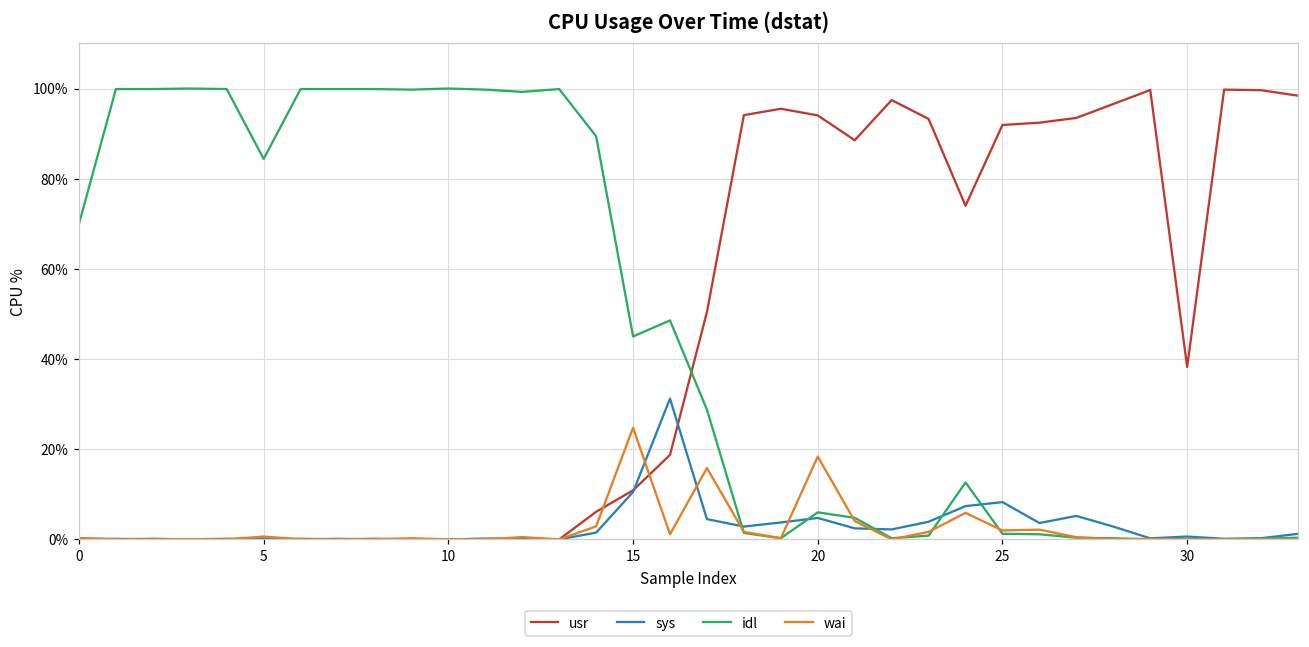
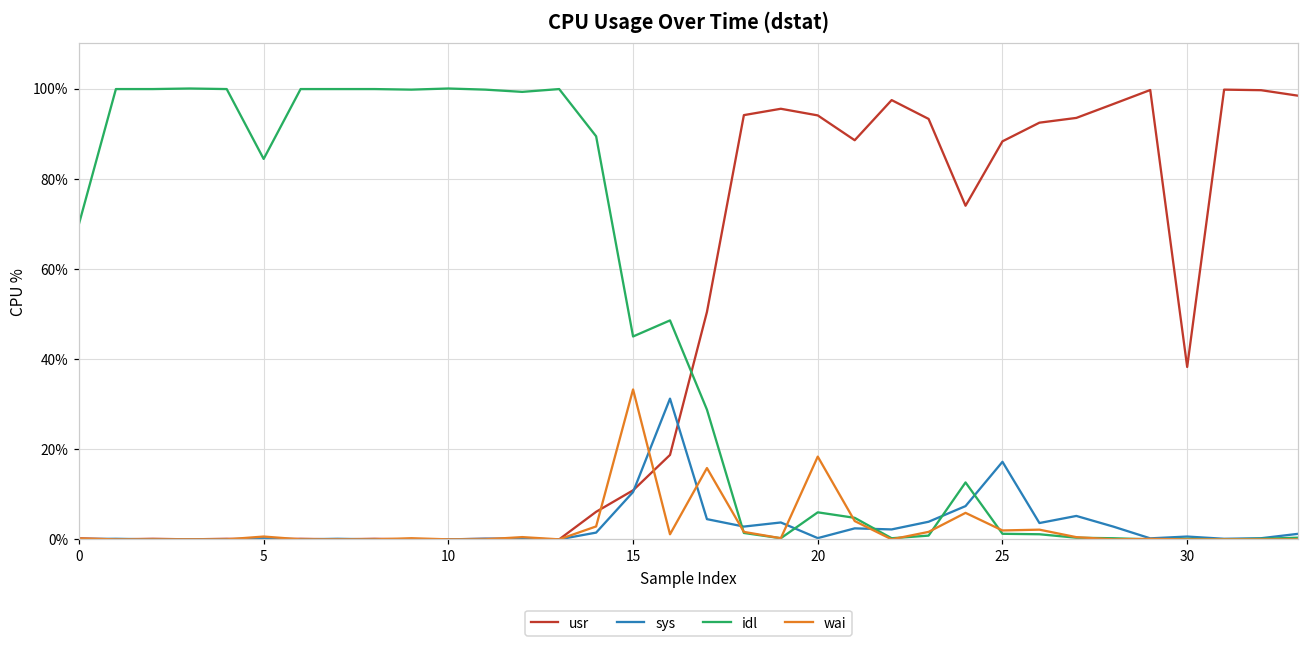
  {
    "usr": {
      "20": "94%",
-     "25": "92%",
+     "25": "88%",
      "30": "38%"
    },
    "sys": {
-     "20": "5%",
-     "25": "8%"
+     "20": "0%",
+     "25": "17%"
    },
    "idl": {
      "0": "70%",
      "5": "84%",
      "10": "100%",
      "15": "45%",
      "20": "6%",
      "25": "1%"
    },
    "wai": {
-     "15": "25%",
+     "15": "33%",
      "20": "18%",
      "25": "2%"
    }
  }
